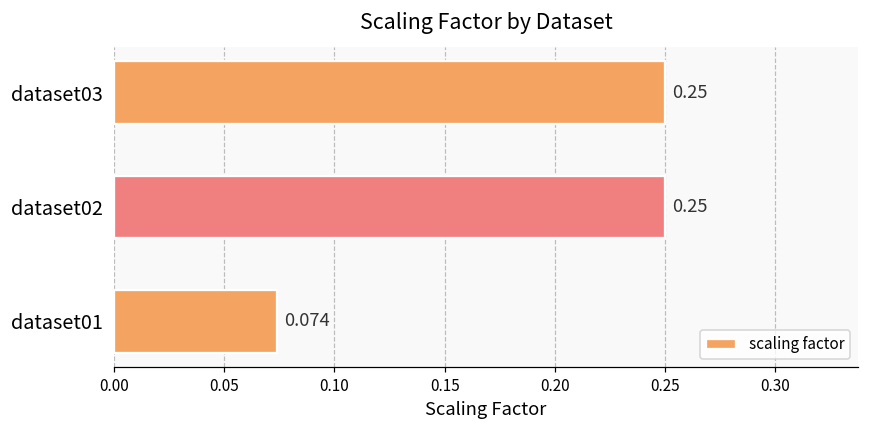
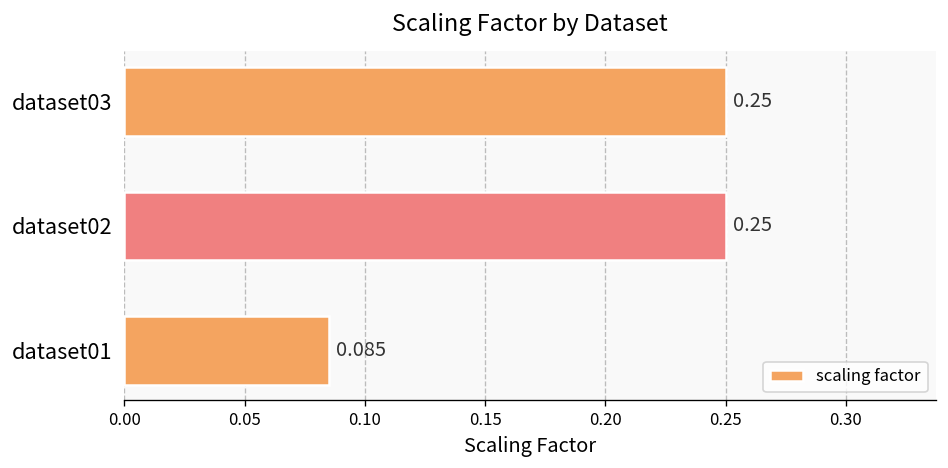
  {
    "dataset03": 0.25,
    "dataset02": 0.25,
-   "dataset01": 0.074
+   "dataset01": 0.085
  }
